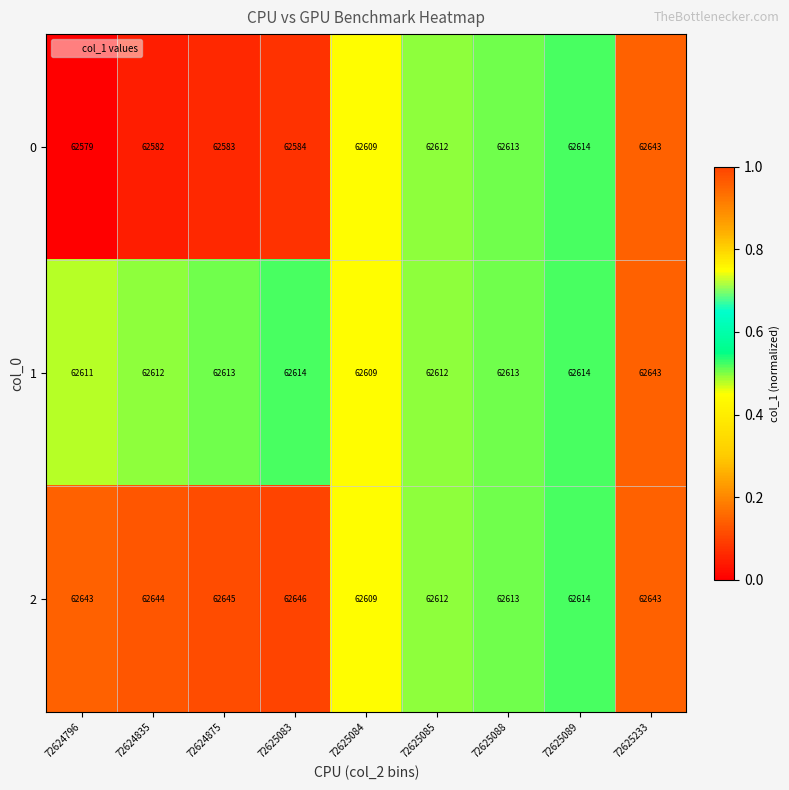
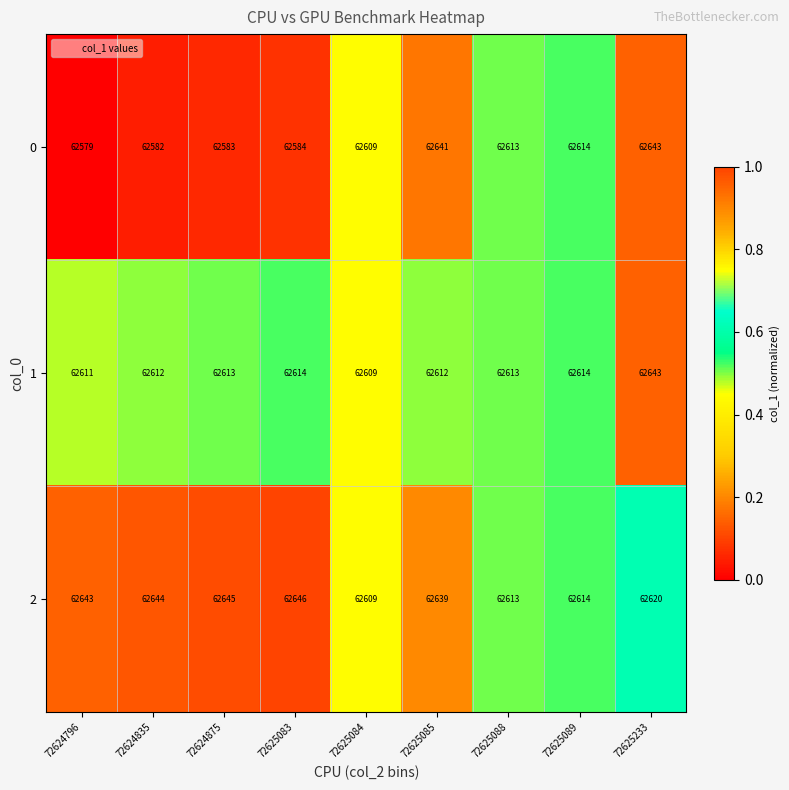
  {
    "0": {
      "72624796": 62579,
      "72624835": 62582,
      "72624875": 62583,
      "72625083": 62584,
      "72625084": 62609,
-     "72625085": 62612,
+     "72625085": 62641,
      "72625088": 62613,
      "72625089": 62614,
      "72625233": 62643
    },
    "1": {
      "72624796": 62611,
      "72624835": 62612,
      "72624875": 62613,
      "72625083": 62614,
      "72625084": 62609,
      "72625085": 62612,
      "72625088": 62613,
      "72625089": 62614,
      "72625233": 62643
    },
    "2": {
      "72624796": 62643,
      "72624835": 62644,
      "72624875": 62645,
      "72625083": 62646,
      "72625084": 62609,
-     "72625085": 62612,
+     "72625085": 62639,
      "72625088": 62613,
      "72625089": 62614,
-     "72625233": 62643
+     "72625233": 62620
    }
  }
